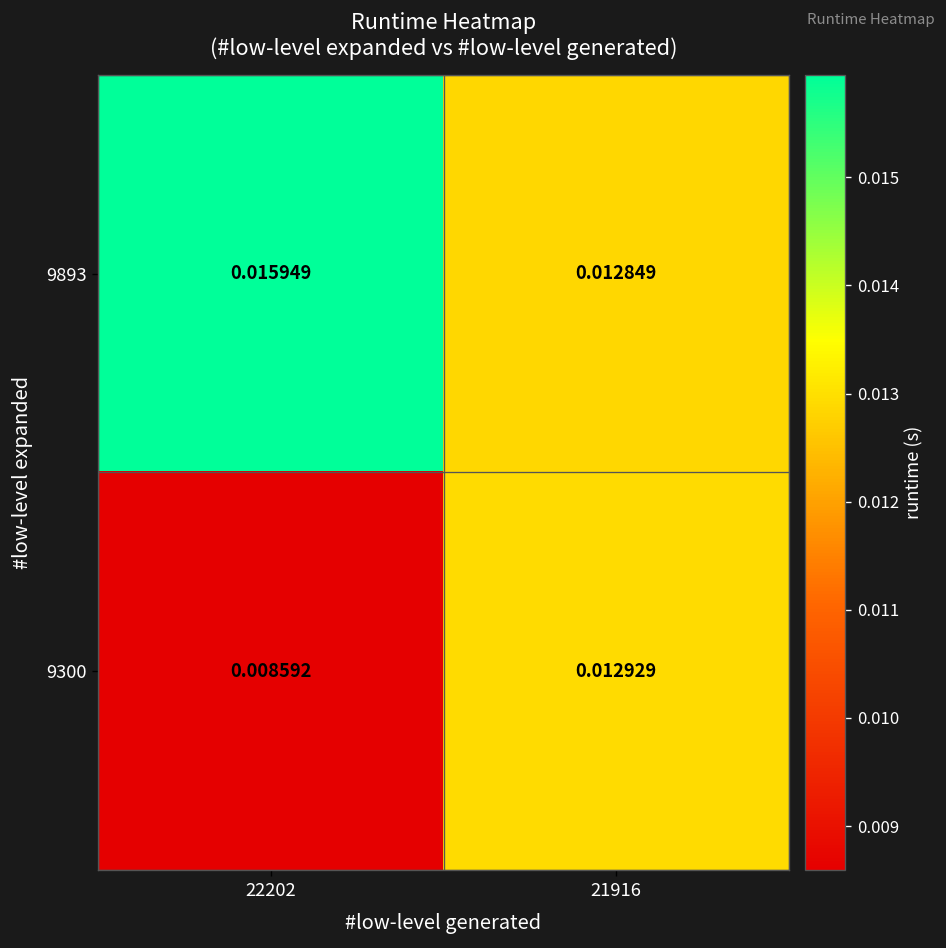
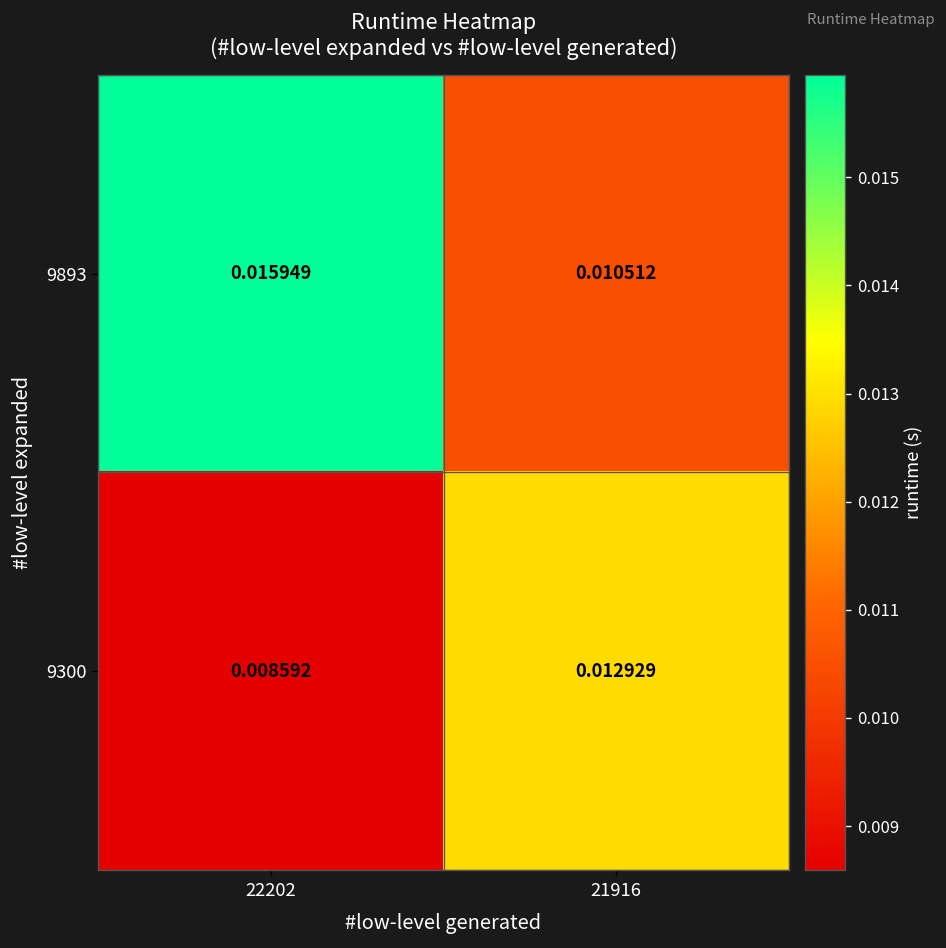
  {
    "9893": {
      "22202": 0.015949,
-     "21916": 0.012849
+     "21916": 0.010512
    },
    "9300": {
      "22202": 0.008592,
      "21916": 0.012929
    }
  }
